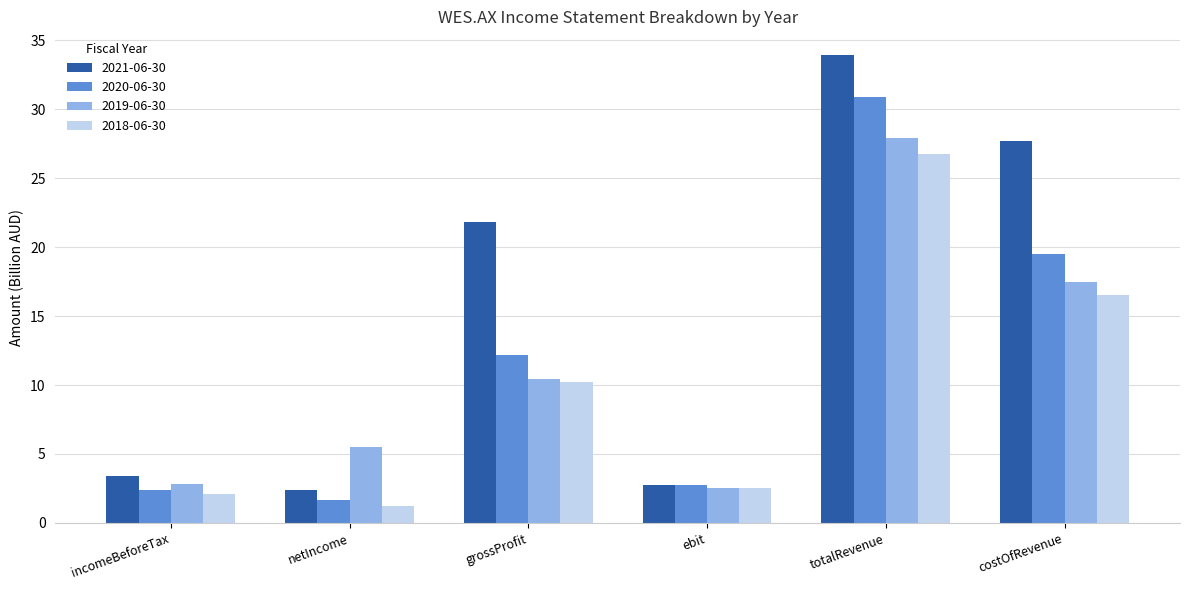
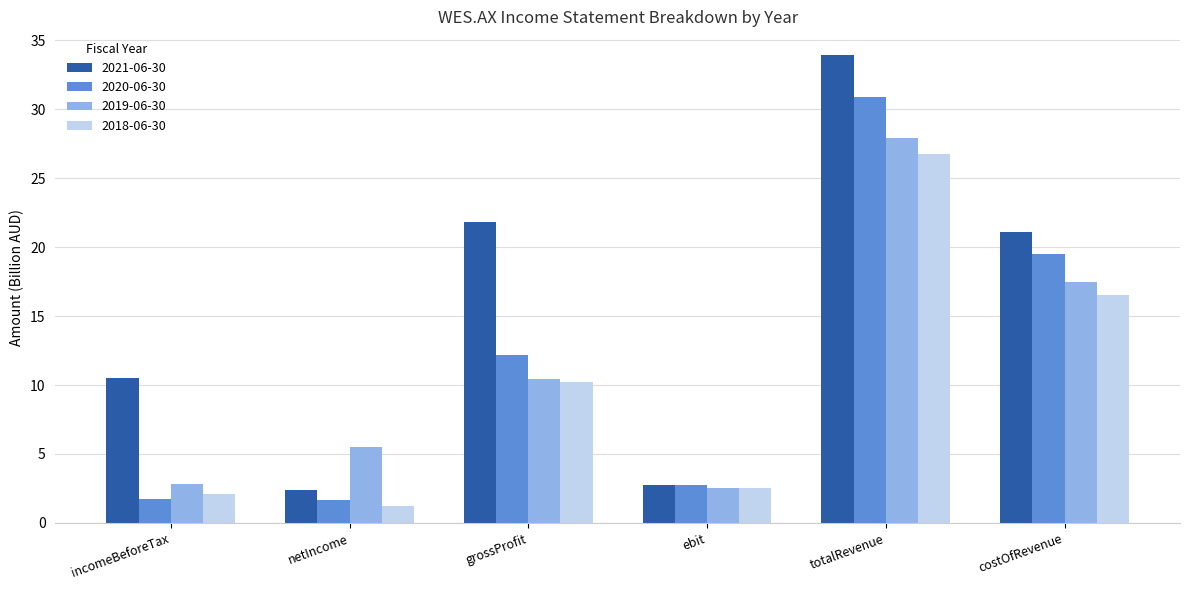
  {
    "2021-06-30": {
-     "incomeBeforeTax": 3.4,
+     "incomeBeforeTax": 10.5,
      "netIncome": 2.4,
      "grossProfit": 21.8,
      "ebit": 2.7,
      "totalRevenue": 33.9,
-     "costOfRevenue": 27.7
+     "costOfRevenue": 21.1
    },
    "2020-06-30": {
-     "incomeBeforeTax": 2.4,
+     "incomeBeforeTax": 1.8,
      "netIncome": 1.7,
      "grossProfit": 12.2,
      "ebit": 2.8,
      "totalRevenue": 30.8,
      "costOfRevenue": 19.5
    }
  }
